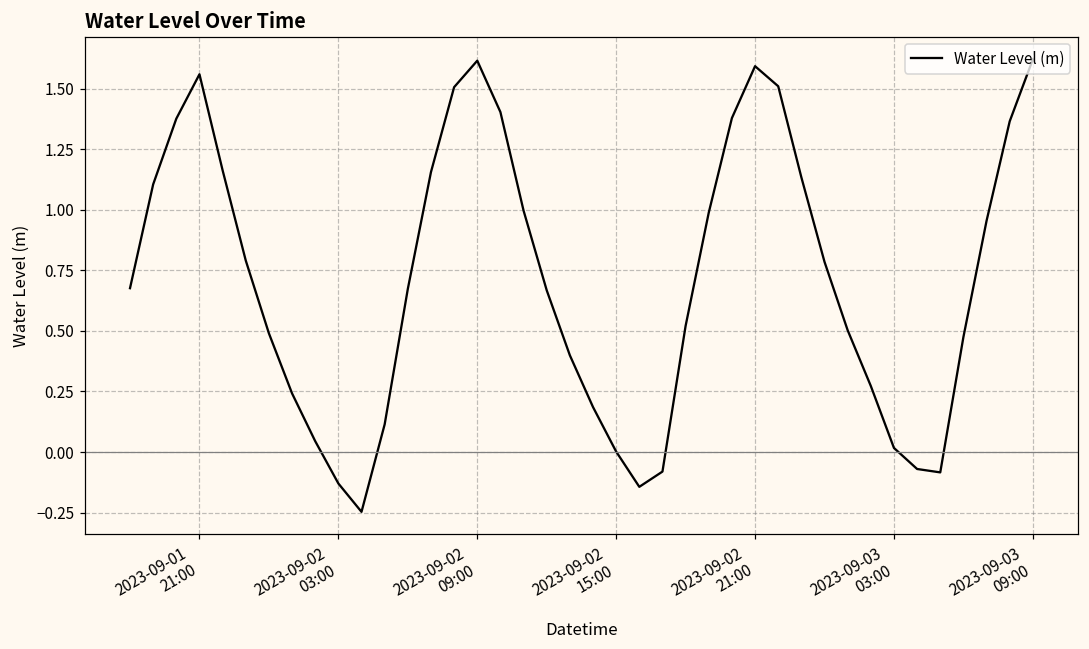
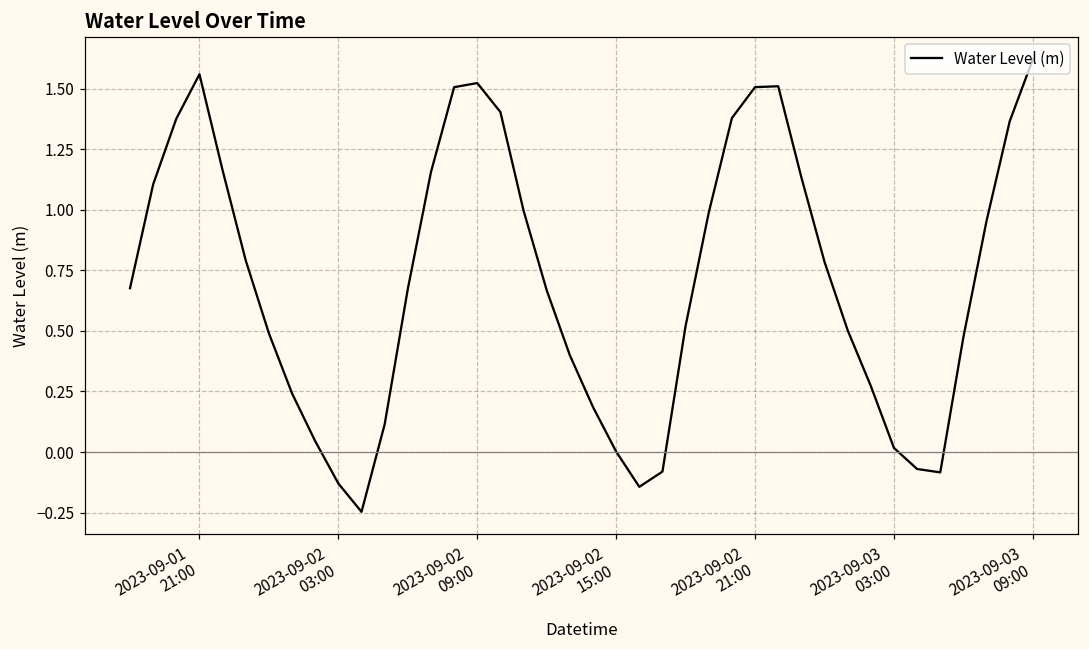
  {
    "2023-09-01 21:00": 1.56,
    "2023-09-02 03:00": -0.13,
-   "2023-09-02 09:00": 1.61,
+   "2023-09-02 09:00": 1.52,
    "2023-09-02 15:00": 0.00,
-   "2023-09-02 21:00": 1.59,
+   "2023-09-02 21:00": 1.51,
    "2023-09-03 03:00": 0.02
  }
